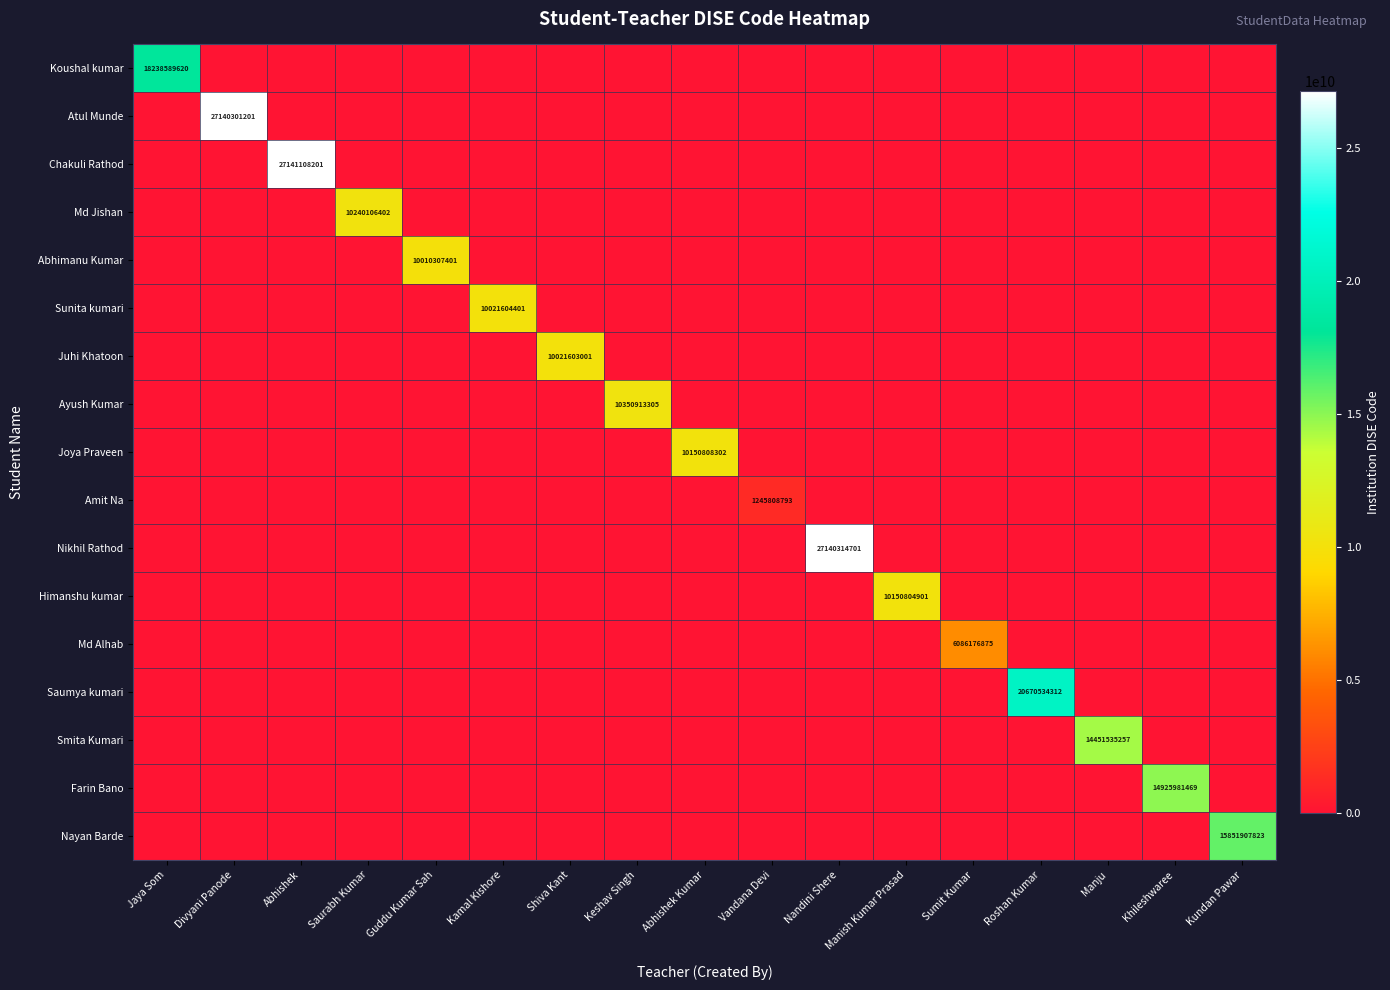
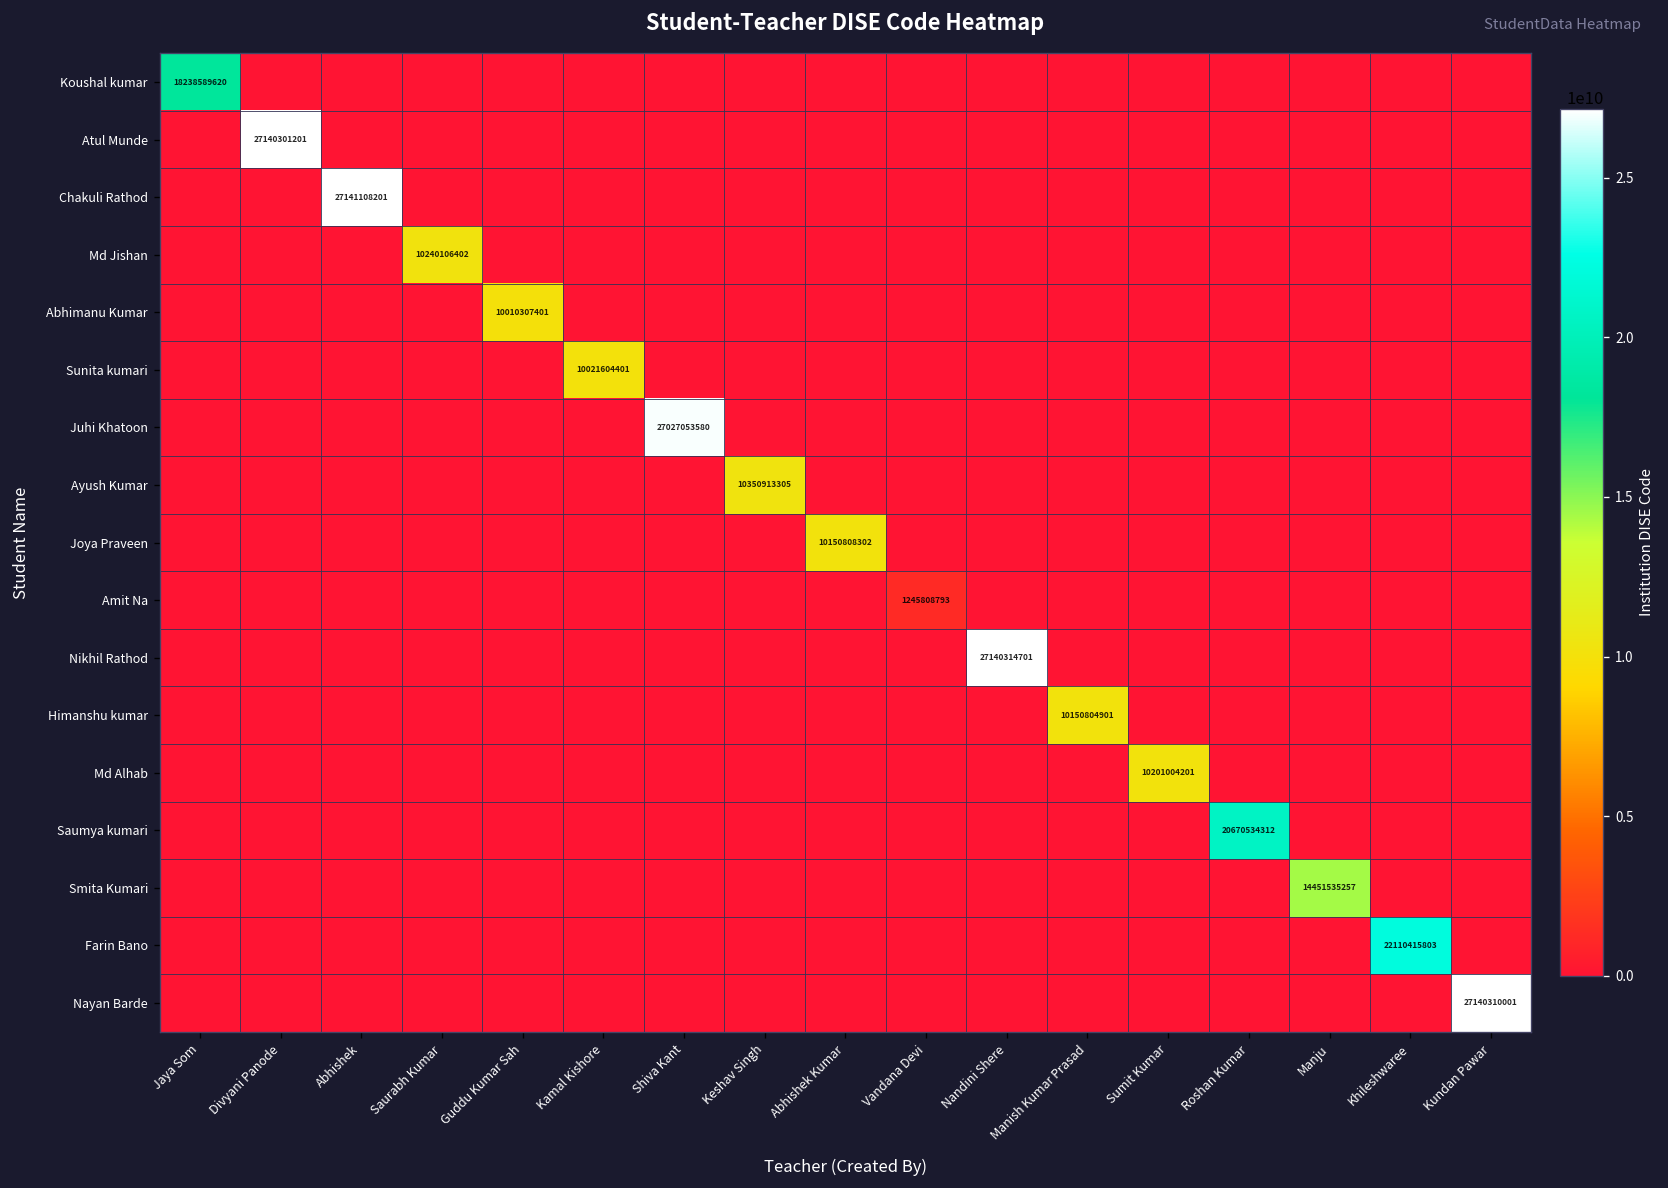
  {
    "Koushal kumar": {
      "Jaya Som": 18238589620
    },
    "Atul Munde": {
      "Divyani Panode": 27140301201
    },
    "Chakuli Rathod": {
      "Abhishek": 27141108201
    },
    "Md Jishan": {
      "Saurabh Kumar": 10240106402
    },
    "Abhimanu Kumar": {
      "Guddu Kumar Sah": 10010307401
    },
    "Sunita kumari": {
      "Kamal Kishore": 10021604401
    },
    "Juhi Khatoon": {
-     "Shiva Kant": 10021603001
+     "Shiva Kant": 27027053580
    },
    "Ayush Kumar": {
      "Keshav Singh": 10350913305
    },
    "Joya Praveen": {
      "Abhishek Kumar": 10150808302
    },
    "Amit Na": {
      "Vandana Devi": 1245808793
    },
    "Nikhil Rathod": {
      "Nandini Shere": 27140314701
    },
    "Himanshu kumar": {
      "Manish Kumar Prasad": 10150804901
    },
    "Md Alhab": {
-     "Sumit Kumar": 6086176875
+     "Sumit Kumar": 10201004201
    },
    "Saumya kumari": {
      "Roshan Kumar": 20670534312
    },
    "Smita Kumari": {
      "Manju": 14451535257
    },
    "Farin Bano": {
-     "Khileshwaree": 14925981469
+     "Khileshwaree": 22110415803
    },
    "Nayan Barde": {
-     "Kundan Pawar": 15851907823
+     "Kundan Pawar": 27140310001
    }
  }
